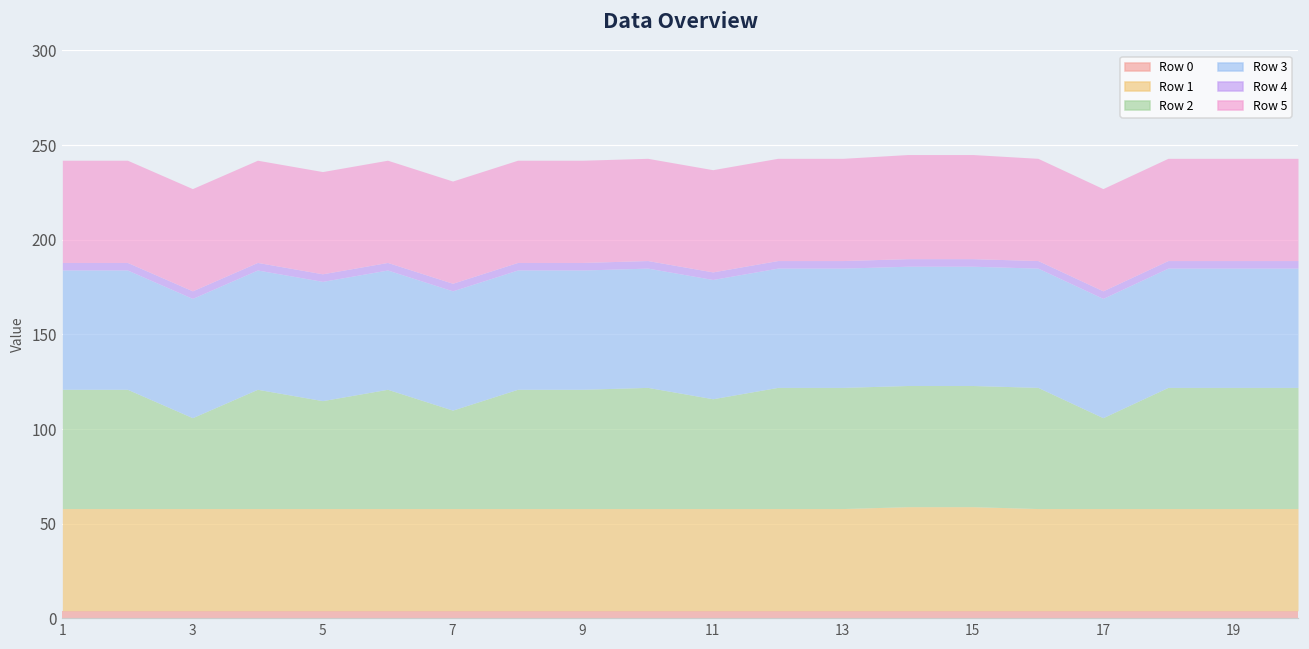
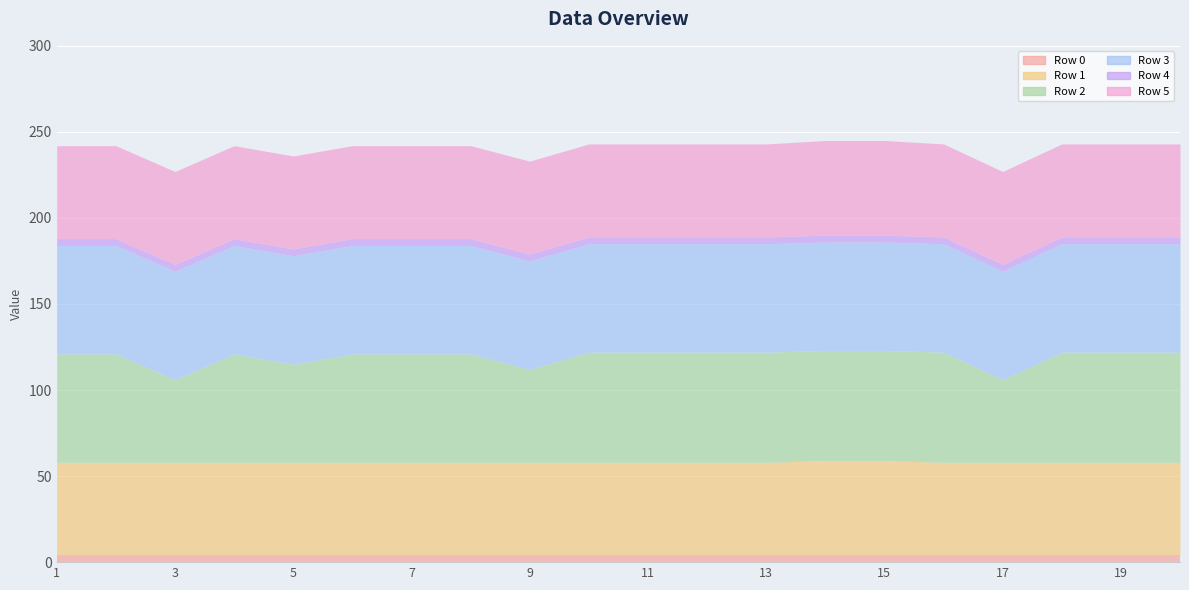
  {
    "Row 2": {
      "1": 63,
      "3": 48,
      "5": 57,
-     "7": 52,
-     "9": 63,
-     "11": 58,
+     "7": 63,
+     "9": 54,
+     "11": 64,
      "13": 64,
      "15": 64,
      "17": 48,
      "19": 64
    }
  }
